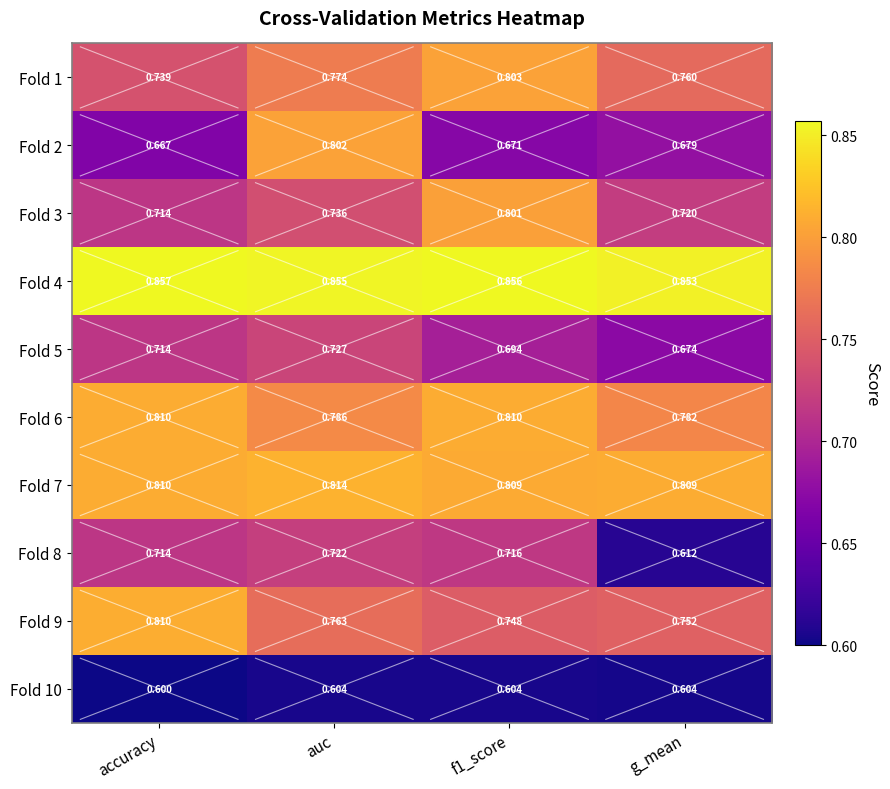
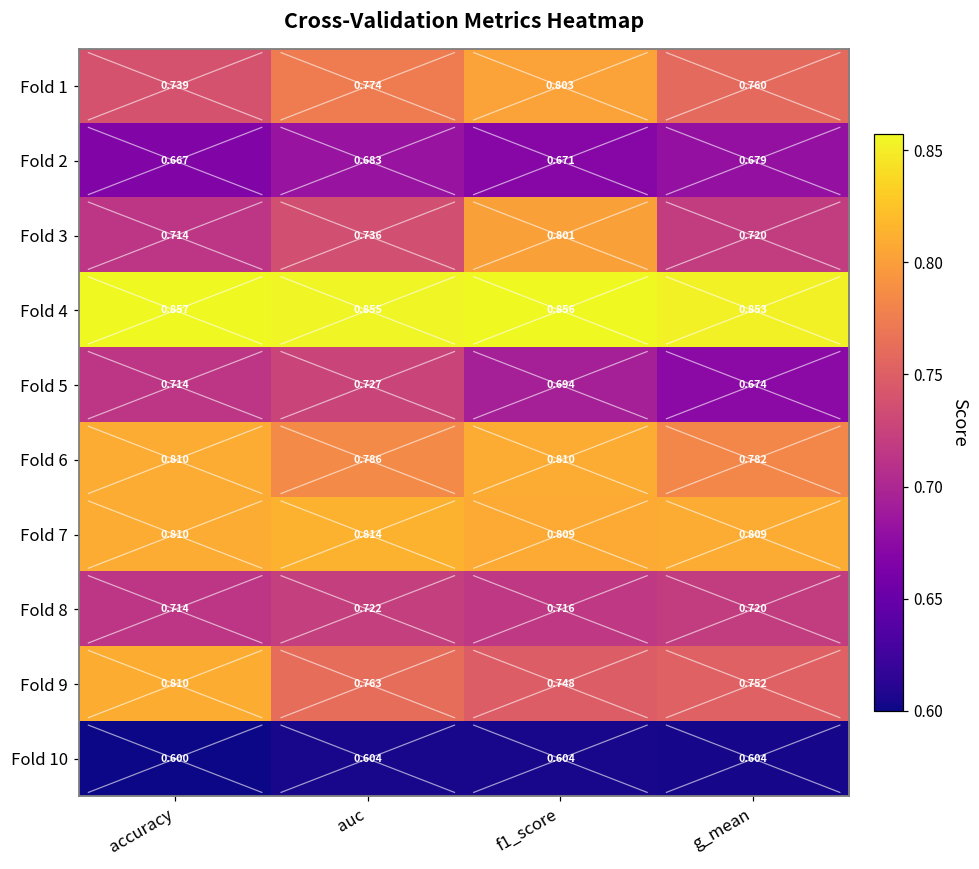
  {
    "Fold 2": {
-     "auc": 0.802
+     "auc": 0.683
    },
    "Fold 8": {
-     "g_mean": 0.612
+     "g_mean": 0.720
    }
  }
